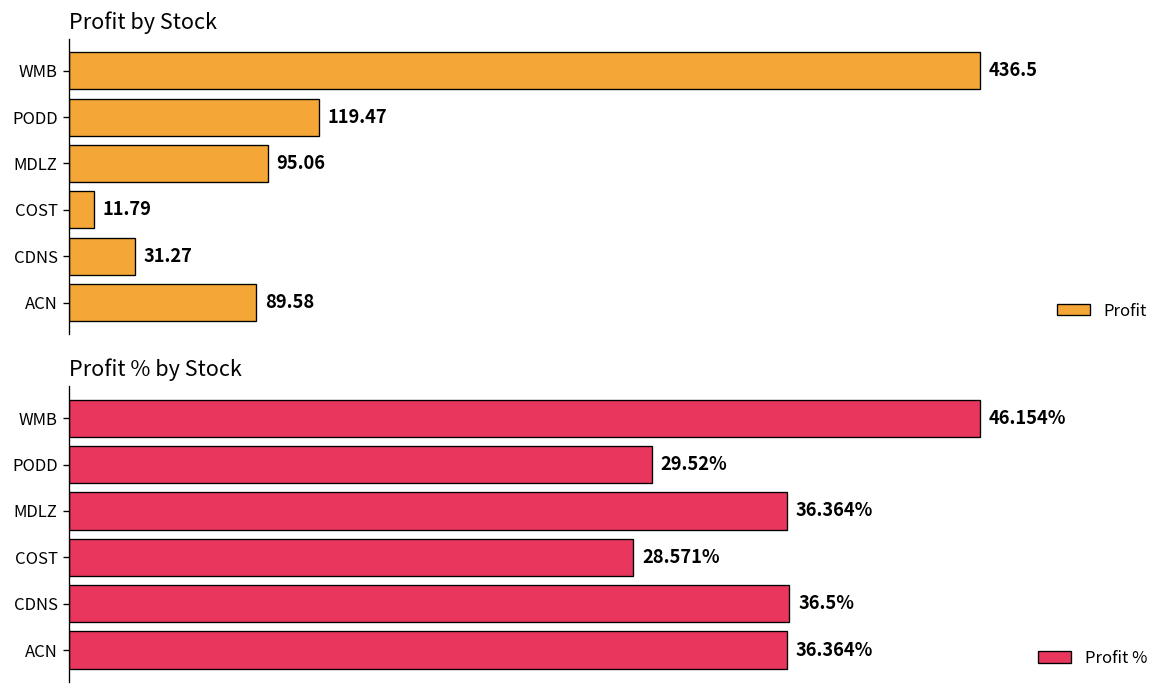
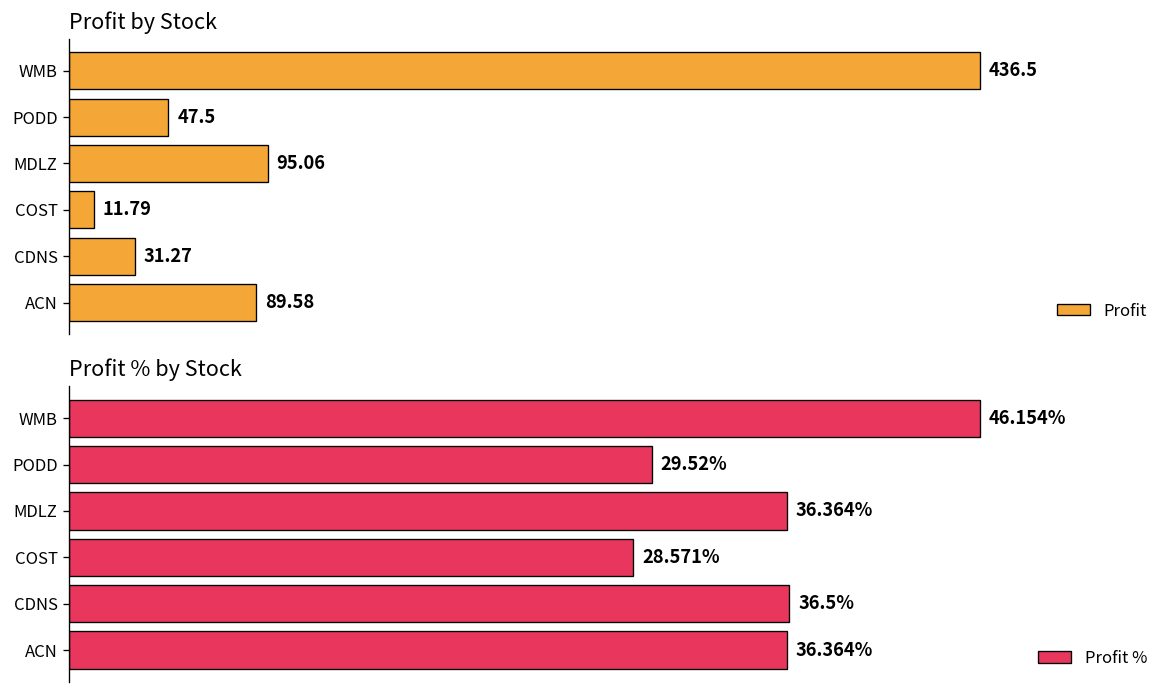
  {
    "Profit by Stock": {
      "WMB": "436.5",
-     "PODD": "119.47",
+     "PODD": "47.5",
      "MDLZ": "95.06",
      "COST": "11.79",
      "CDNS": "31.27",
      "ACN": "89.58"
    },
    "Profit % by Stock": {
      "WMB": "46.154%",
      "PODD": "29.52%",
      "MDLZ": "36.364%",
      "COST": "28.571%",
      "CDNS": "36.5%",
      "ACN": "36.364%"
    }
  }
